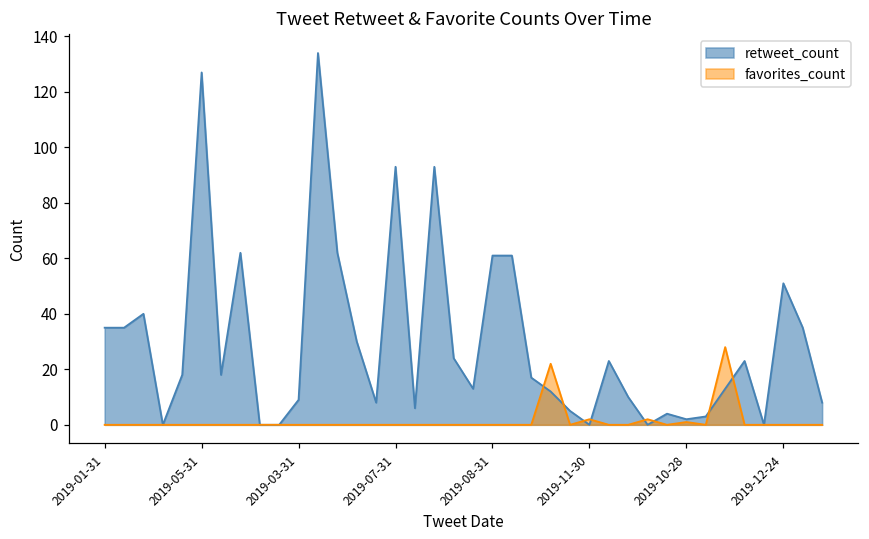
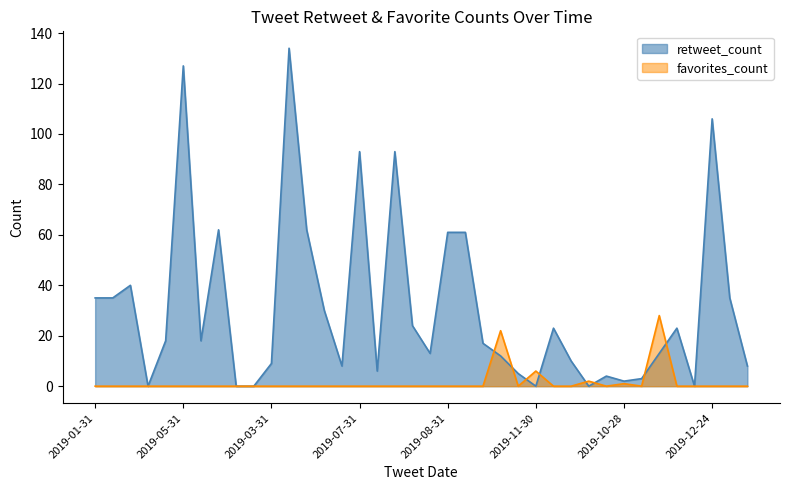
  {
    "retweet_count": {
      "2019-11-30": 0,
      "2019-10-28": 2,
-     "2019-12-24": 51
+     "2019-12-24": 106
    },
    "favorites_count": {
-     "2019-11-30": 2,
+     "2019-11-30": 6,
      "2019-10-28": 1,
      "2019-12-24": 0
    }
  }
